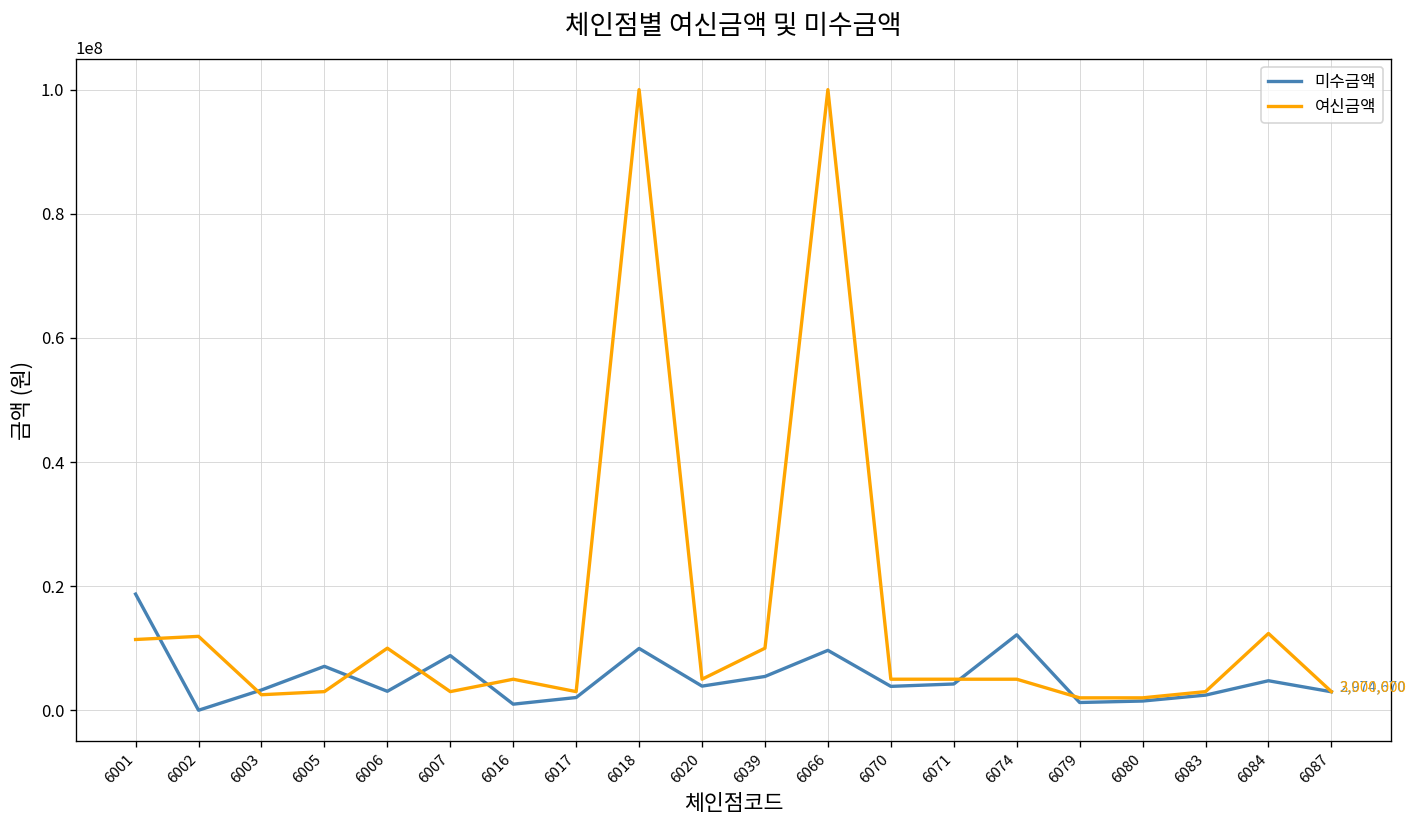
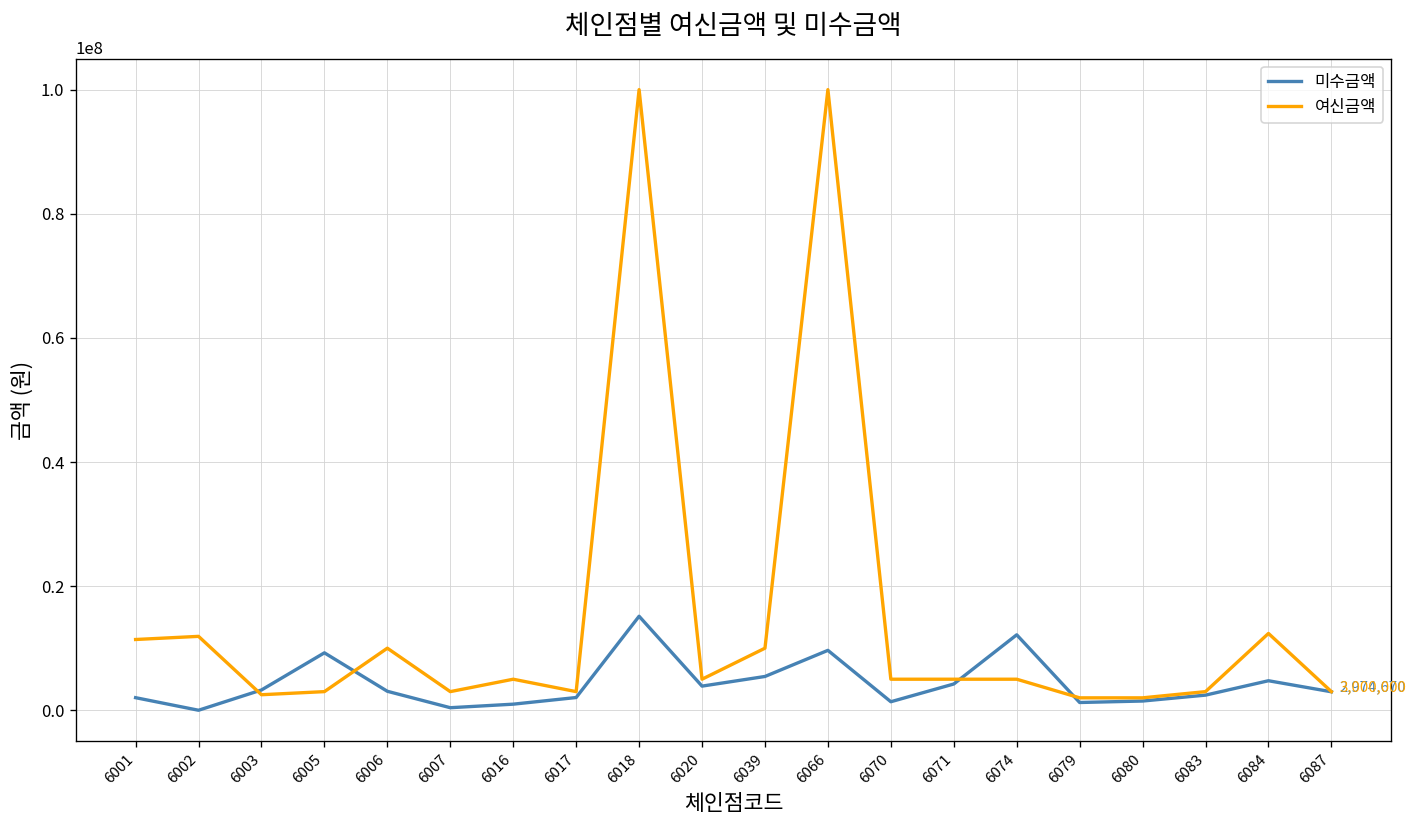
  {
    "미수금액": {
-     "6001": 19000000,
+     "6001": 2000000,
      "6002": 0,
      "6003": 3000000,
-     "6005": 7000000,
+     "6005": 9000000,
      "6006": 3000000,
-     "6007": 9000000,
+     "6007": 0,
      "6016": 1000000,
      "6017": 2000000,
-     "6018": 10000000,
+     "6018": 15000000,
      "6020": 4000000,
      "6039": 5000000,
      "6066": 10000000,
-     "6070": 4000000,
+     "6070": 1000000,
      "6071": 4000000,
      "6074": 12000000,
      "6079": 1000000,
      "6080": 1000000,
      "6083": 2000000,
      "6084": 5000000
    },
    "여신금액": {
      "6001": 11000000,
      "6002": 12000000,
      "6003": 3000000,
      "6005": 3000000,
      "6006": 10000000,
      "6007": 3000000,
      "6016": 5000000,
      "6017": 3000000,
      "6018": 100000000,
      "6020": 5000000,
      "6039": 10000000,
      "6066": 100000000,
      "6070": 5000000,
      "6071": 5000000,
      "6074": 5000000,
      "6079": 2000000,
      "6080": 2000000,
      "6083": 3000000,
      "6084": 12000000
    }
  }
